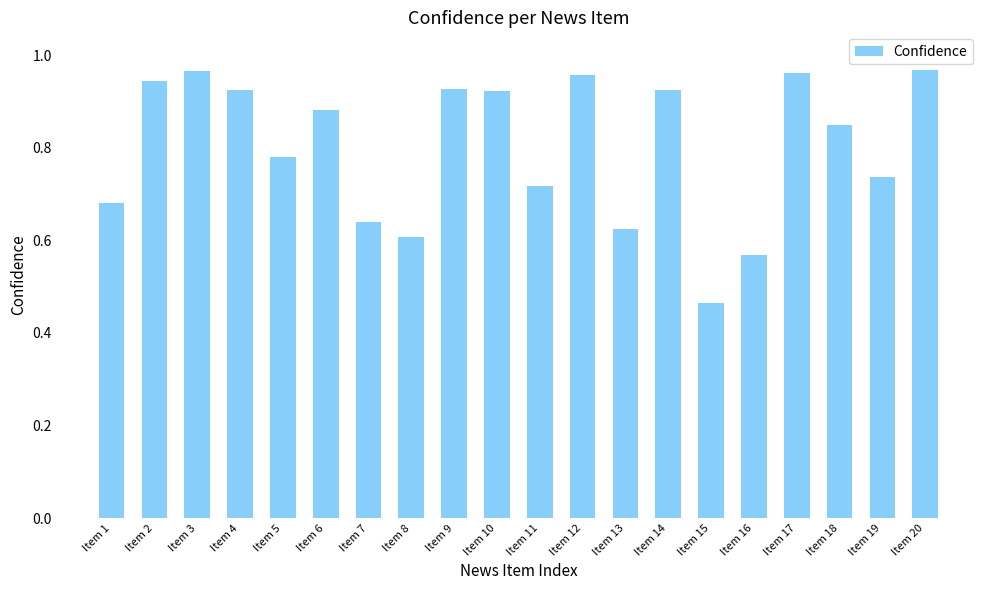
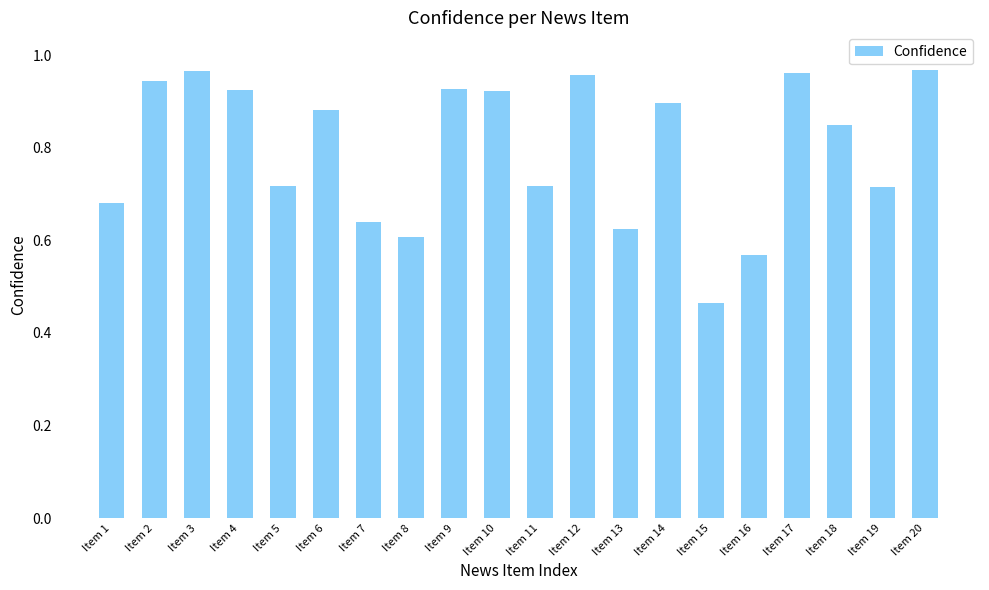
  {
    "Item 1": 0.68,
    "Item 2": 0.95,
    "Item 3": 0.97,
    "Item 4": 0.93,
-   "Item 5": 0.78,
+   "Item 5": 0.72,
    "Item 6": 0.88,
    "Item 7": 0.64,
    "Item 8": 0.61,
    "Item 9": 0.93,
    "Item 10": 0.92,
    "Item 11": 0.72,
    "Item 12": 0.96,
    "Item 13": 0.62,
-   "Item 14": 0.93,
+   "Item 14": 0.90,
    "Item 15": 0.46,
    "Item 16": 0.57,
    "Item 17": 0.96,
    "Item 18": 0.85,
-   "Item 19": 0.74,
+   "Item 19": 0.72,
    "Item 20": 0.97
  }
